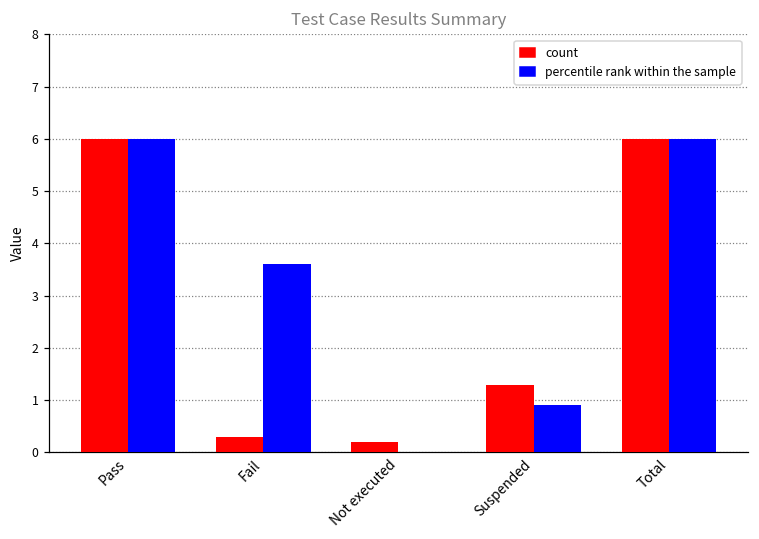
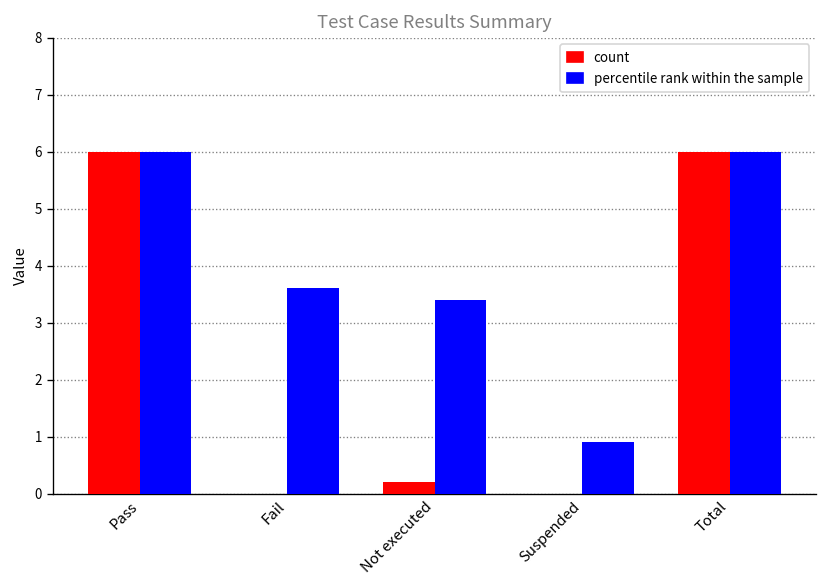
  {
    "count": {
      "Pass": 6.0,
-     "Fail": 0.3,
+     "Fail": 0.0,
      "Not executed": 0.2,
-     "Suspended": 1.3,
+     "Suspended": 0.0,
      "Total": 6.0
    },
    "percentile rank within the sample": {
      "Pass": 6.0,
      "Fail": 3.6,
-     "Not executed": 0.0,
+     "Not executed": 3.4,
      "Suspended": 0.9,
      "Total": 6.0
    }
  }
